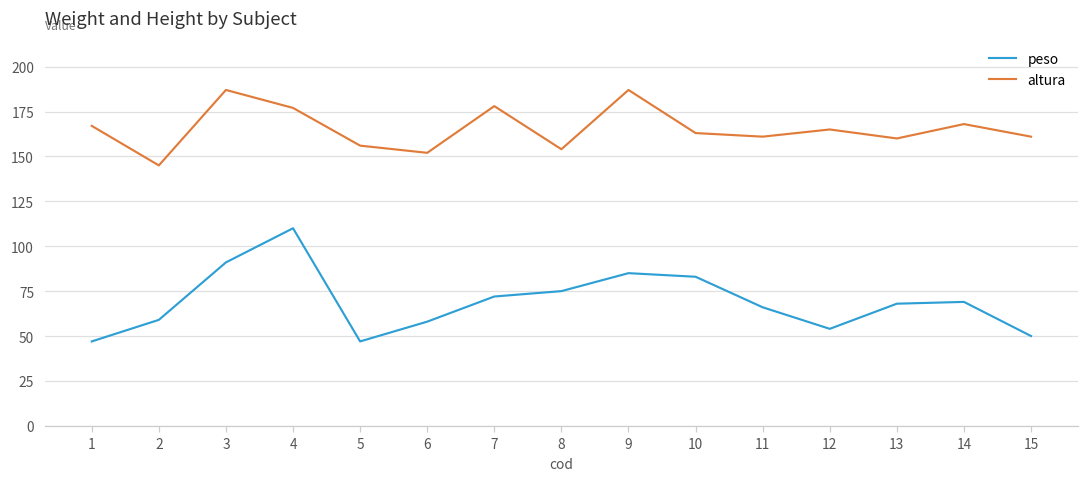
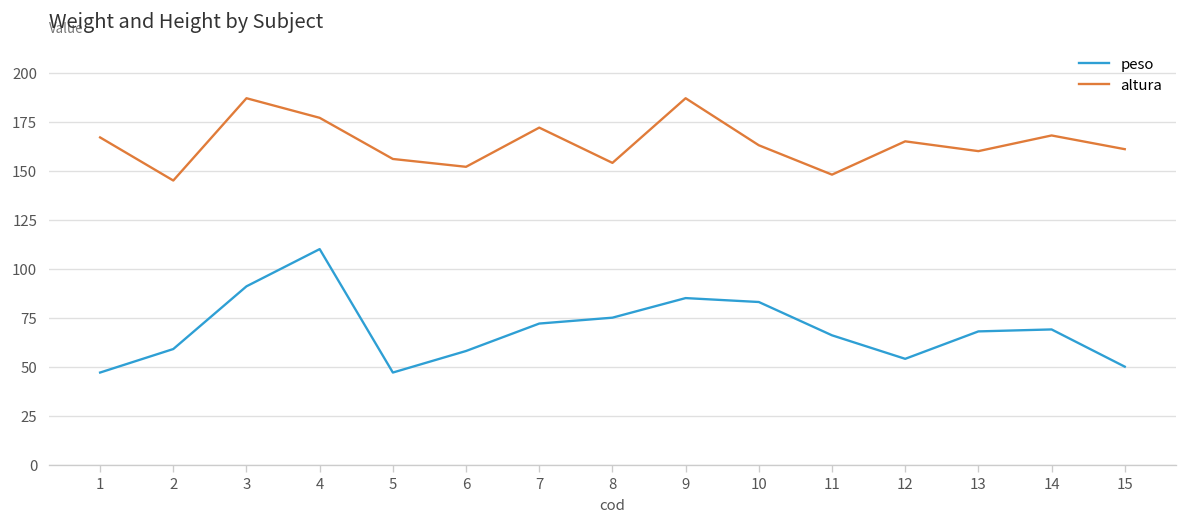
  {
    "peso": {
      "1": 47,
      "2": 59,
      "3": 91,
      "4": 110,
      "5": 47,
      "6": 58,
      "7": 72,
      "8": 75,
      "9": 85,
      "10": 83,
      "11": 66,
      "12": 54,
      "13": 68,
      "14": 69,
      "15": 50
    },
    "altura": {
      "1": 167,
      "2": 145,
      "3": 187,
      "4": 177,
      "5": 156,
      "6": 152,
-     "7": 178,
+     "7": 172,
      "8": 154,
      "9": 187,
      "10": 163,
-     "11": 161,
+     "11": 148,
      "12": 165,
      "13": 160,
      "14": 168,
      "15": 161
    }
  }
